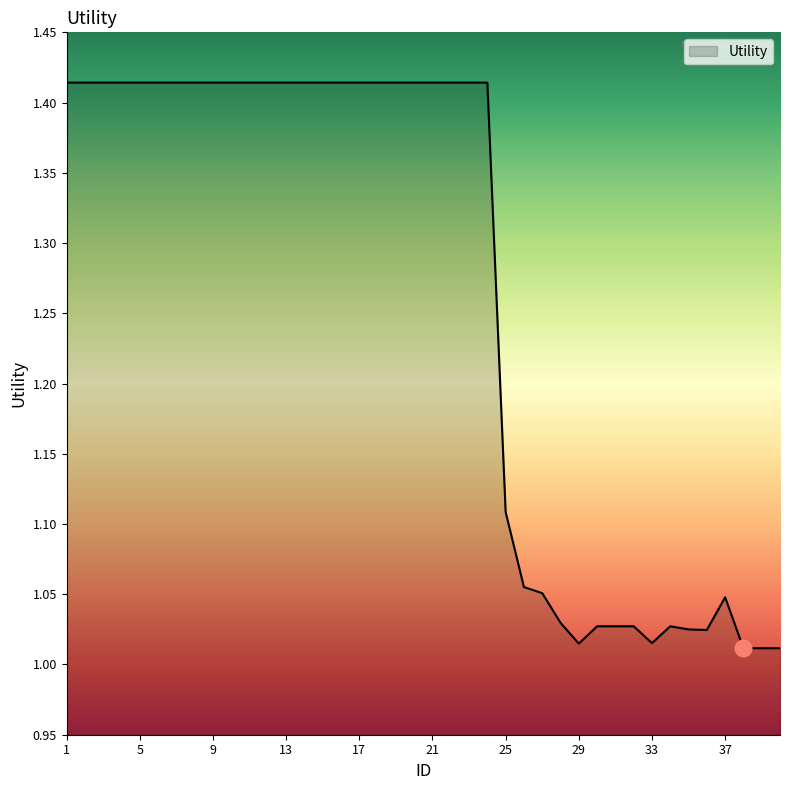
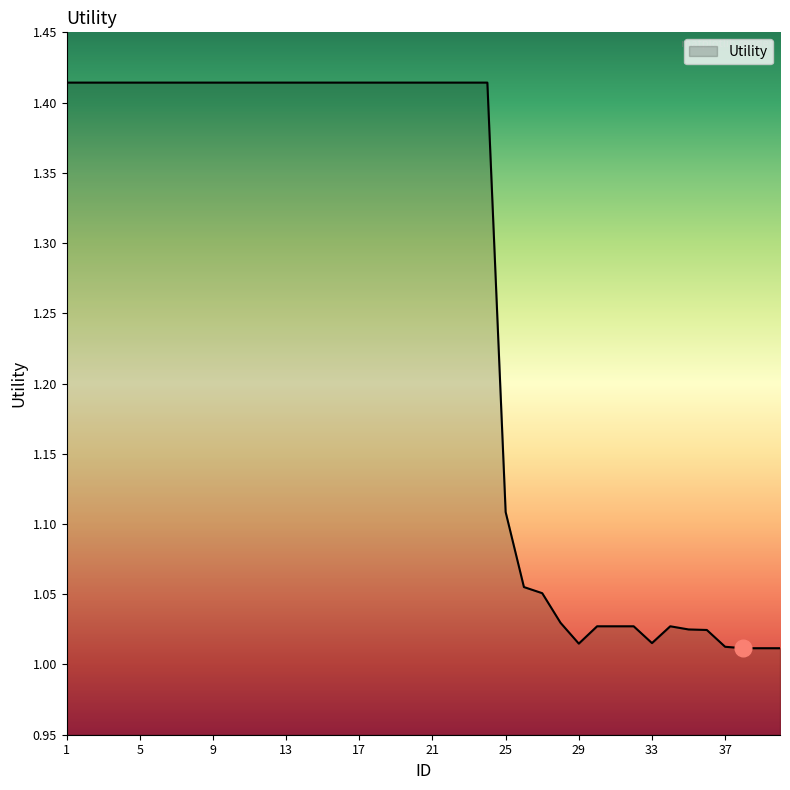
  {
    "Utility": {
      "1": 1.414,
      "5": 1.414,
      "9": 1.414,
      "13": 1.414,
      "17": 1.414,
      "21": 1.414,
      "25": 1.109,
      "29": 1.015,
      "33": 1.015,
-     "37": 1.048
+     "37": 1.013
    }
  }
